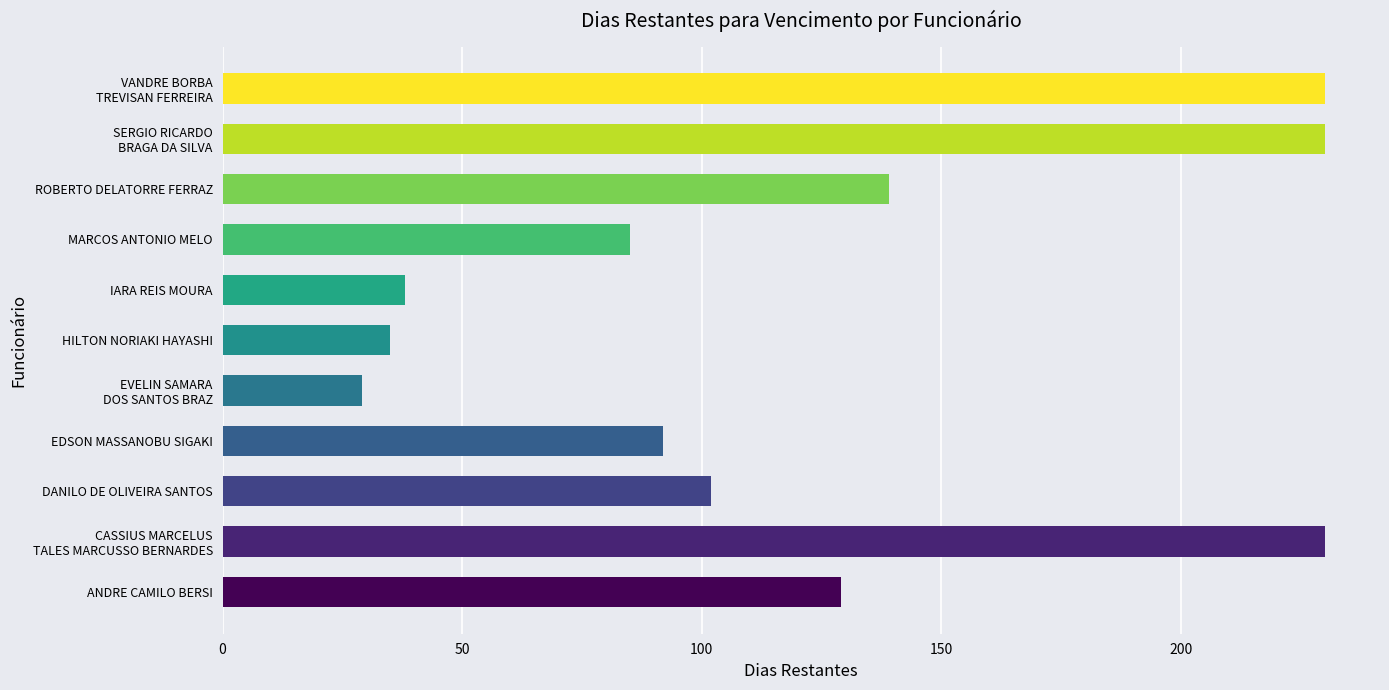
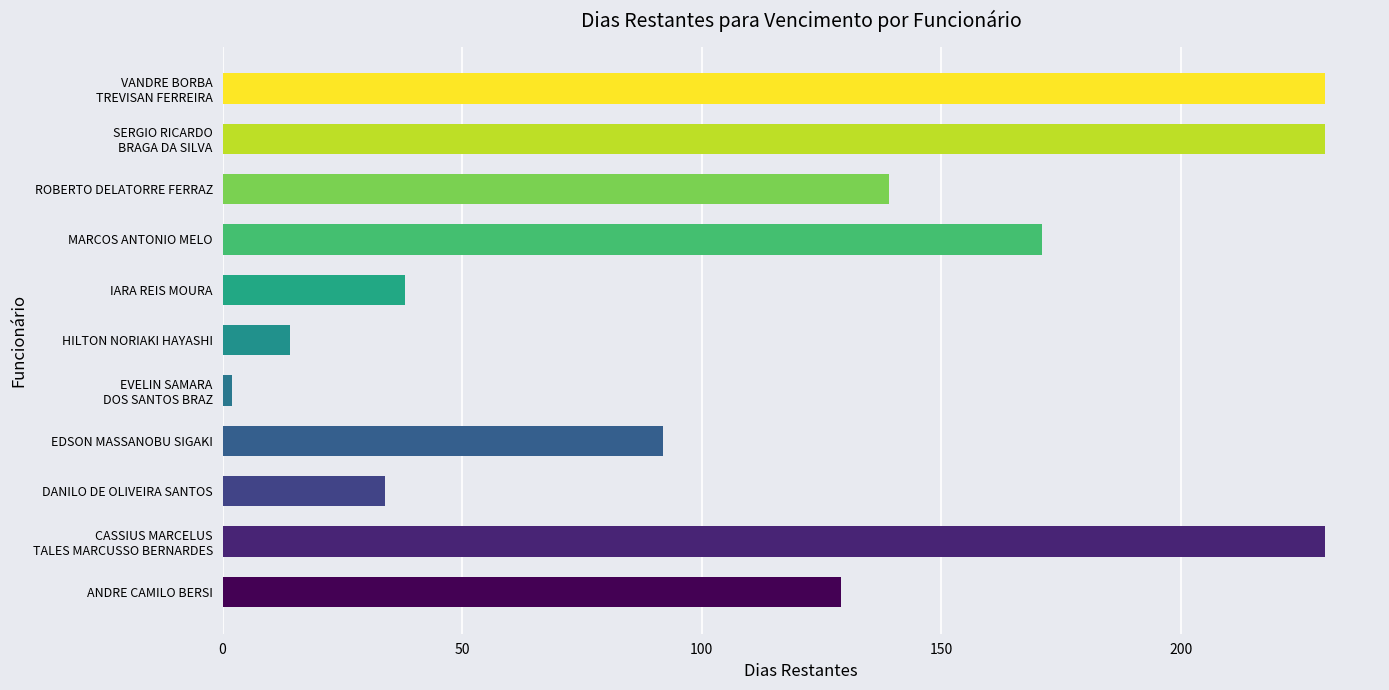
  {
    "VANDRE BORBA TREVISAN FERREIRA": 230,
    "SERGIO RICARDO BRAGA DA SILVA": 230,
    "ROBERTO DELATORRE FERRAZ": 139,
-   "MARCOS ANTONIO MELO": 85,
+   "MARCOS ANTONIO MELO": 171,
    "IARA REIS MOURA": 38,
-   "HILTON NORIAKI HAYASHI": 35,
-   "EVELIN SAMARA DOS SANTOS BRAZ": 29,
+   "HILTON NORIAKI HAYASHI": 14,
+   "EVELIN SAMARA DOS SANTOS BRAZ": 2,
    "EDSON MASSANOBU SIGAKI": 92,
-   "DANILO DE OLIVEIRA SANTOS": 102,
+   "DANILO DE OLIVEIRA SANTOS": 34,
    "CASSIUS MARCELUS TALES MARCUSSO BERNARDES": 230,
    "ANDRE CAMILO BERSI": 129
  }
